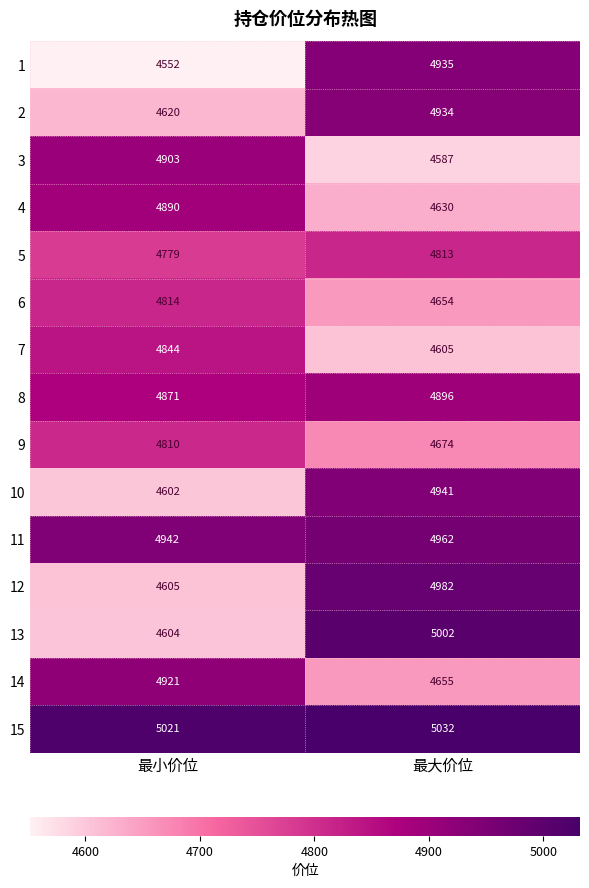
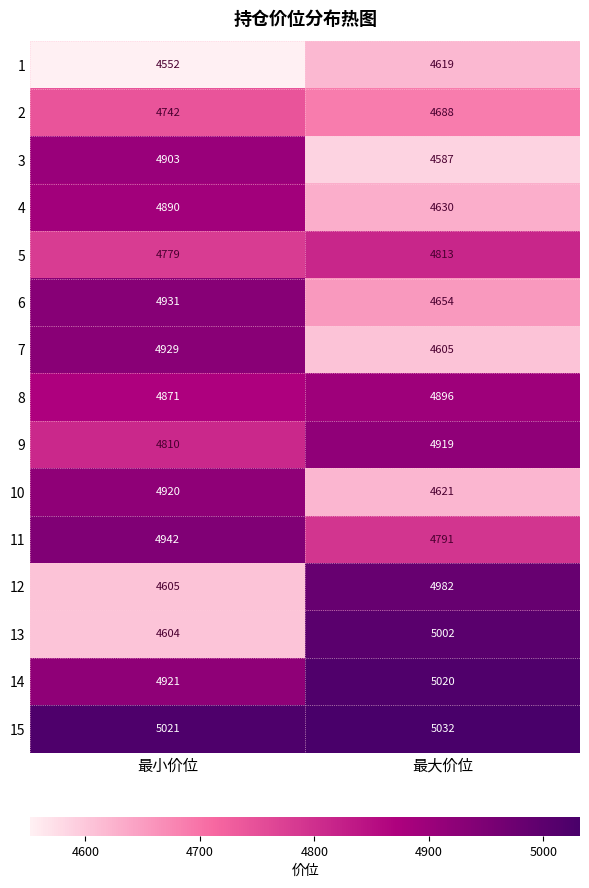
  {
    "1": {
      "最小价位": 4552,
-     "最大价位": 4935
+     "最大价位": 4619
    },
    "2": {
-     "最小价位": 4620,
-     "最大价位": 4934
+     "最小价位": 4742,
+     "最大价位": 4688
    },
    "3": {
      "最小价位": 4903,
      "最大价位": 4587
    },
    "4": {
      "最小价位": 4890,
      "最大价位": 4630
    },
    "5": {
      "最小价位": 4779,
      "最大价位": 4813
    },
    "6": {
-     "最小价位": 4814,
+     "最小价位": 4931,
      "最大价位": 4654
    },
    "7": {
-     "最小价位": 4844,
+     "最小价位": 4929,
      "最大价位": 4605
    },
    "8": {
      "最小价位": 4871,
      "最大价位": 4896
    },
    "9": {
      "最小价位": 4810,
-     "最大价位": 4674
+     "最大价位": 4919
    },
    "10": {
-     "最小价位": 4602,
-     "最大价位": 4941
+     "最小价位": 4920,
+     "最大价位": 4621
    },
    "11": {
      "最小价位": 4942,
-     "最大价位": 4962
+     "最大价位": 4791
    },
    "12": {
      "最小价位": 4605,
      "最大价位": 4982
    },
    "13": {
      "最小价位": 4604,
      "最大价位": 5002
    },
    "14": {
      "最小价位": 4921,
-     "最大价位": 4655
+     "最大价位": 5020
    },
    "15": {
      "最小价位": 5021,
      "最大价位": 5032
    }
  }
